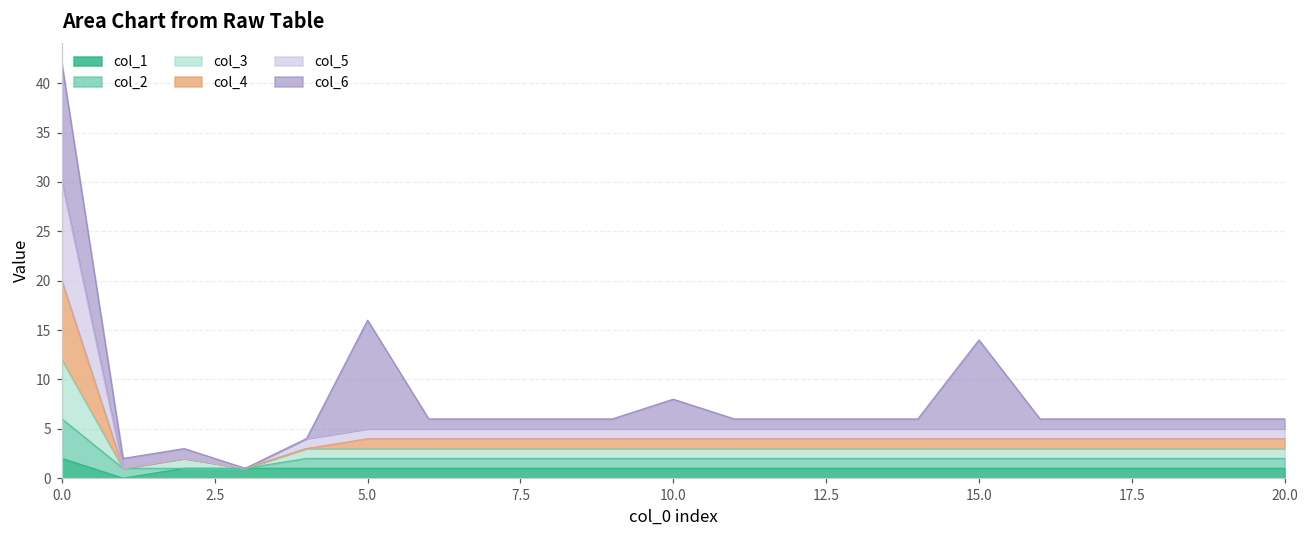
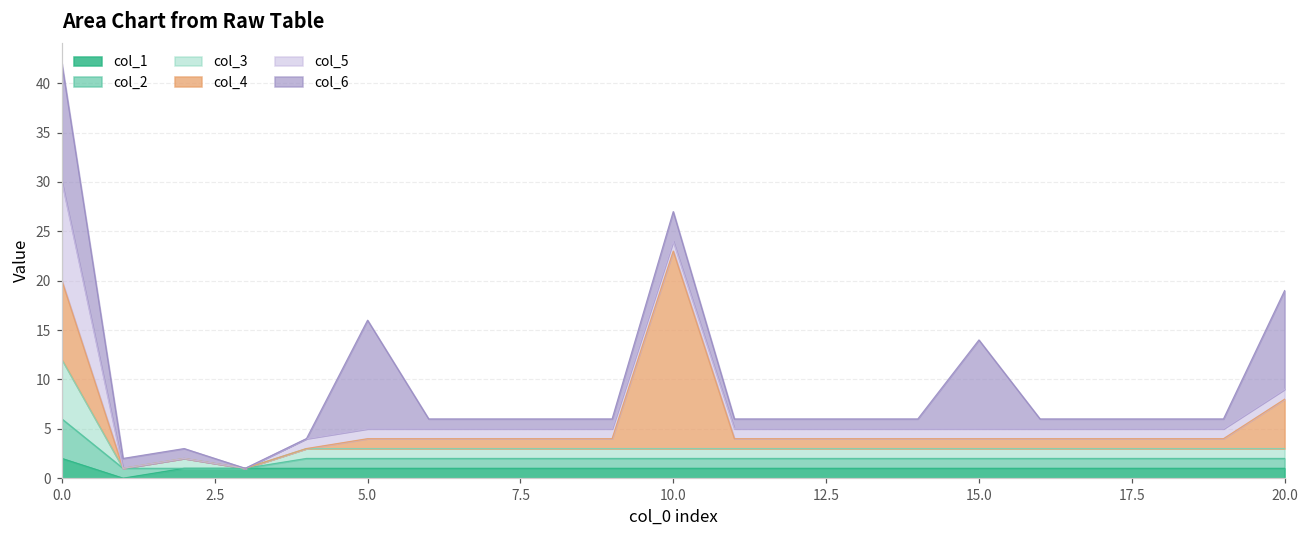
  {
    "col_4": {
      "0.0": 20,
      "5.0": 4,
-     "10.0": 1,
+     "10.0": 20,
      "15.0": 4,
-     "20.0": 1
+     "20.0": 5
    },
    "col_6": {
      "0.0": 12,
      "5.0": 11,
      "10.0": 3,
      "15.0": 9,
-     "20.0": 1
+     "20.0": 10
    }
  }
